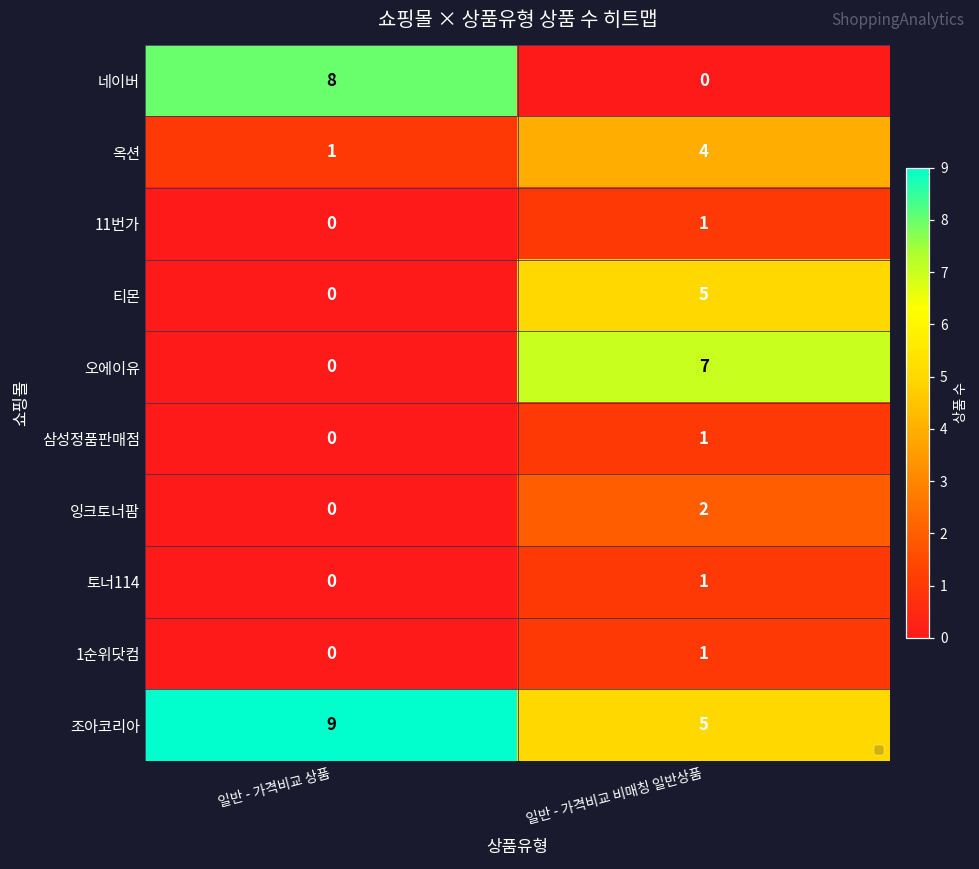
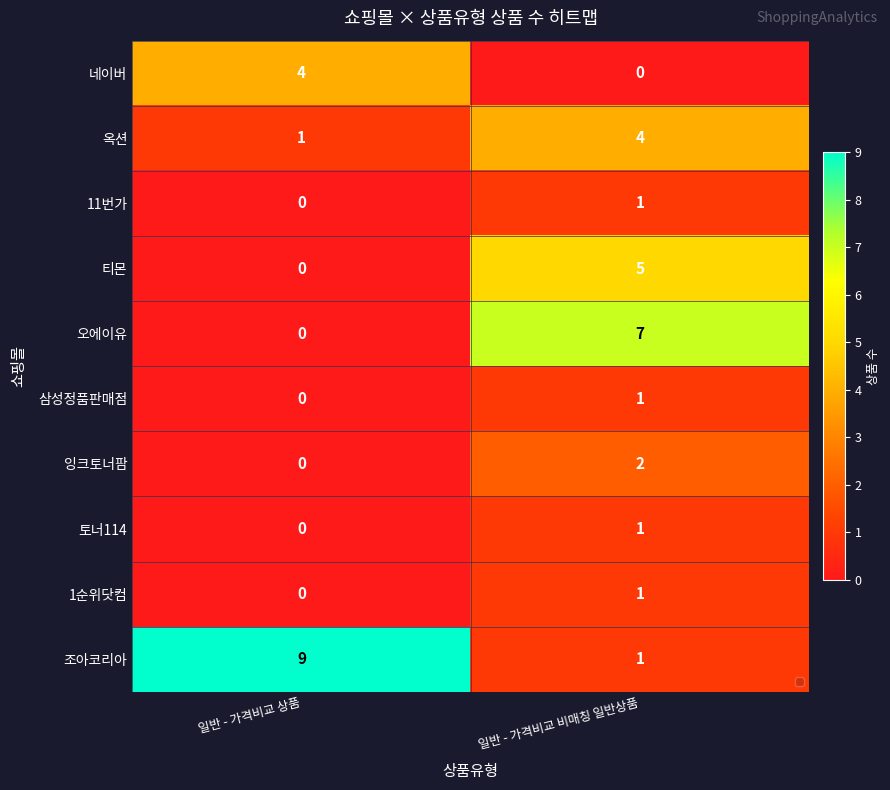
  {
    "네이버": {
-     "일반 - 가격비교 상품": 8,
+     "일반 - 가격비교 상품": 4,
      "일반 - 가격비교 비매칭 일반상품": 0
    },
    "옥션": {
      "일반 - 가격비교 상품": 1,
      "일반 - 가격비교 비매칭 일반상품": 4
    },
    "11번가": {
      "일반 - 가격비교 상품": 0,
      "일반 - 가격비교 비매칭 일반상품": 1
    },
    "티몬": {
      "일반 - 가격비교 상품": 0,
      "일반 - 가격비교 비매칭 일반상품": 5
    },
    "오에이유": {
      "일반 - 가격비교 상품": 0,
      "일반 - 가격비교 비매칭 일반상품": 7
    },
    "삼성정품판매점": {
      "일반 - 가격비교 상품": 0,
      "일반 - 가격비교 비매칭 일반상품": 1
    },
    "잉크토너팜": {
      "일반 - 가격비교 상품": 0,
      "일반 - 가격비교 비매칭 일반상품": 2
    },
    "토너114": {
      "일반 - 가격비교 상품": 0,
      "일반 - 가격비교 비매칭 일반상품": 1
    },
    "1순위닷컴": {
      "일반 - 가격비교 상품": 0,
      "일반 - 가격비교 비매칭 일반상품": 1
    },
    "조아코리아": {
      "일반 - 가격비교 상품": 9,
-     "일반 - 가격비교 비매칭 일반상품": 5
+     "일반 - 가격비교 비매칭 일반상품": 1
    }
  }
